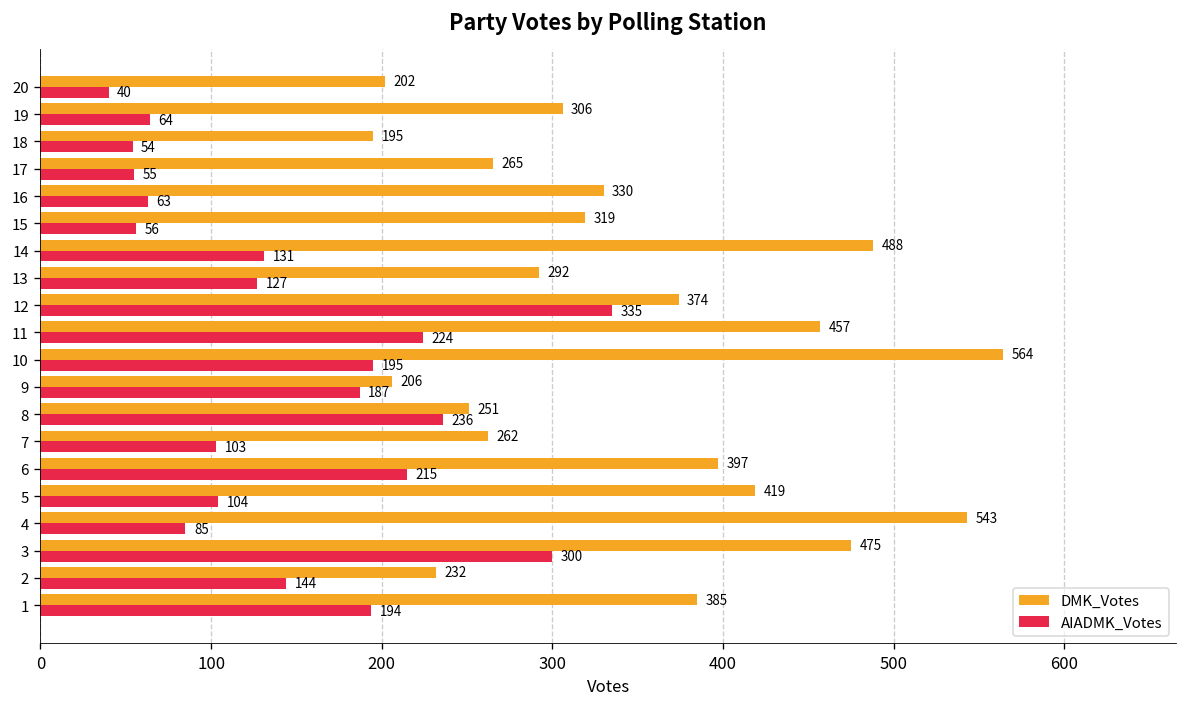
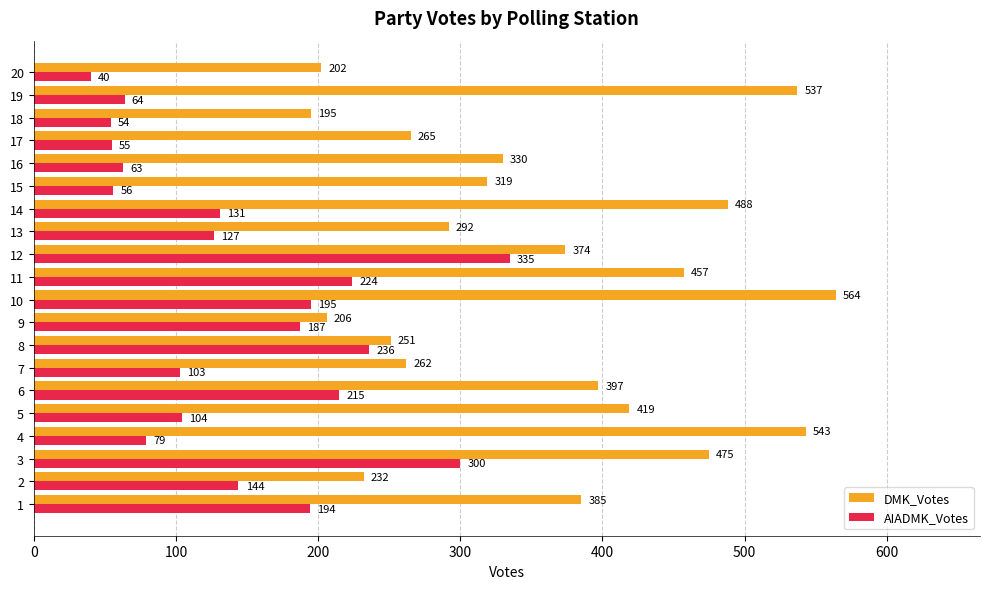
  {
    "DMK_Votes": {
      "20": 202,
-     "19": 306,
+     "19": 537,
      "18": 195,
      "17": 265,
      "16": 330,
      "15": 319,
      "14": 488,
      "13": 292,
      "12": 374,
      "11": 457,
      "10": 564,
      "9": 206,
      "8": 251,
      "7": 262,
      "6": 397,
      "5": 419,
      "4": 543,
      "3": 475,
      "2": 232,
      "1": 385
    },
    "AIADMK_Votes": {
      "20": 40,
      "19": 64,
      "18": 54,
      "17": 55,
      "16": 63,
      "15": 56,
      "14": 131,
      "13": 127,
      "12": 335,
      "11": 224,
      "10": 195,
      "9": 187,
      "8": 236,
      "7": 103,
      "6": 215,
      "5": 104,
-     "4": 85,
+     "4": 79,
      "3": 300,
      "2": 144,
      "1": 194
    }
  }
